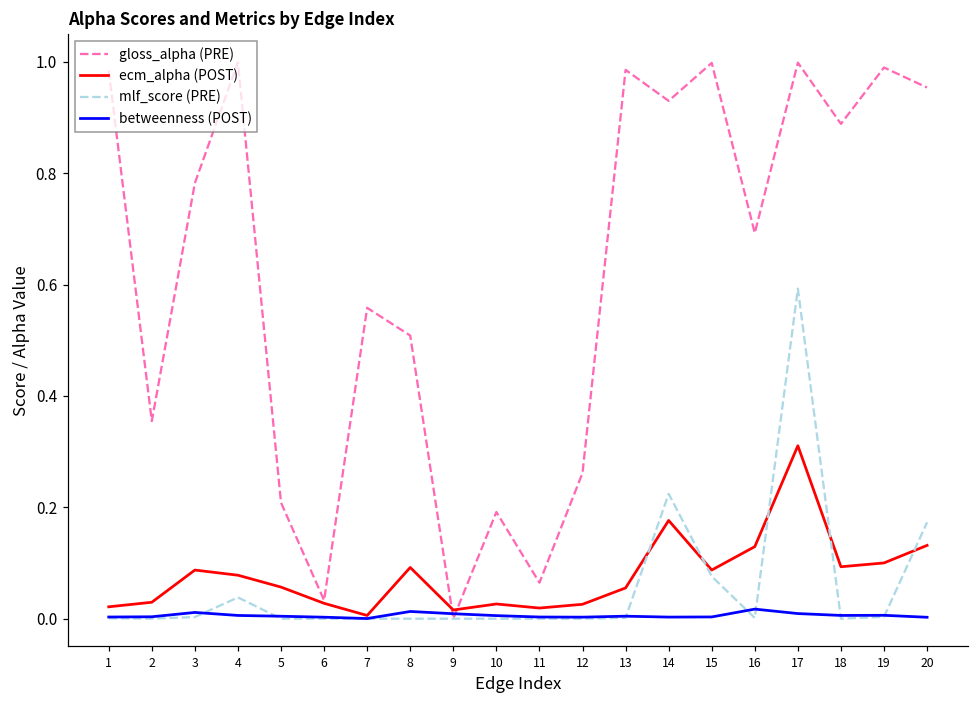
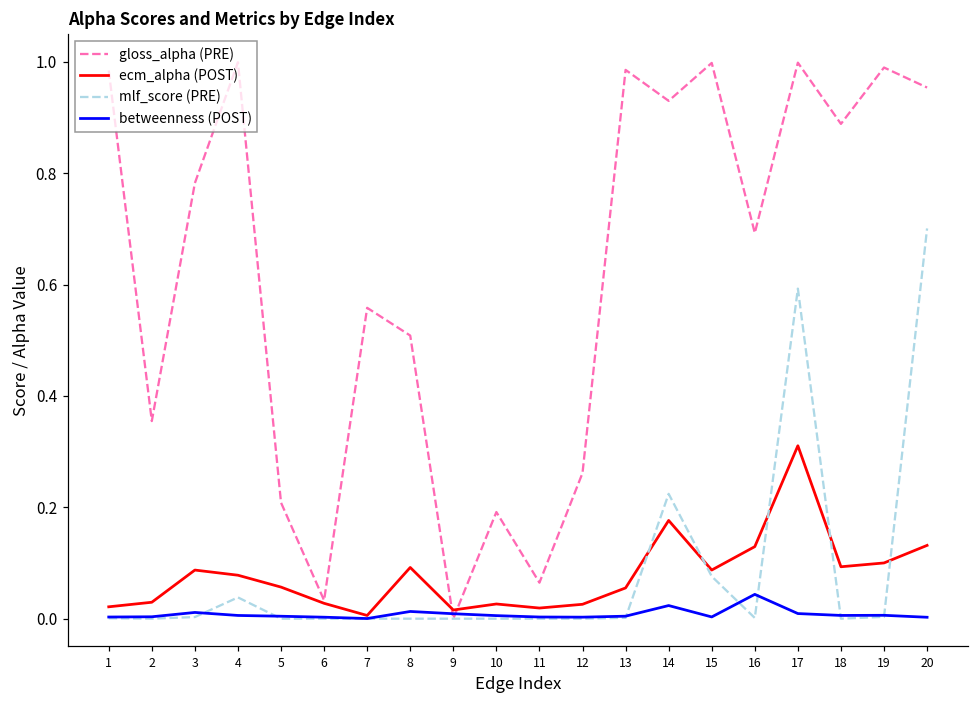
  {
    "gloss_alpha (PRE)": {
      "2": 0.35,
      "3": 0.78,
      "5": 0.21,
      "6": 0.03,
      "7": 0.56,
      "8": 0.51,
      "10": 0.19,
      "11": 0.06,
      "12": 0.26,
      "13": 0.99,
      "14": 0.93,
      "15": 1.00,
      "16": 0.69,
      "17": 1.00,
      "18": 0.89,
      "19": 0.99,
      "20": 0.95
    },
    "ecm_alpha (POST)": {
      "1": 0.02,
      "2": 0.03,
      "3": 0.09,
      "4": 0.08,
      "5": 0.06,
      "6": 0.03,
      "7": 0.01,
      "8": 0.09,
      "9": 0.02,
      "10": 0.03,
      "11": 0.02,
      "12": 0.03,
      "13": 0.06,
      "14": 0.18,
      "15": 0.09,
      "16": 0.13,
      "17": 0.31,
      "18": 0.09,
      "19": 0.10,
      "20": 0.13
    },
    "mlf_score (PRE)": {
      "3": 0.00,
      "4": 0.04,
      "8": 0.00,
      "10": 0.00,
      "14": 0.22,
      "15": 0.08,
      "16": 0.00,
      "17": 0.59,
      "18": 0.00,
-     "20": 0.17
+     "20": 0.70
    },
    "betweenness (POST)": {
      "3": 0.01,
      "4": 0.01,
      "8": 0.01,
      "9": 0.01,
      "10": 0.01,
-     "14": 0.00,
+     "14": 0.02,
      "15": 0.00,
-     "16": 0.02,
+     "16": 0.04,
      "17": 0.01,
      "18": 0.01,
      "20": 0.00
    }
  }
